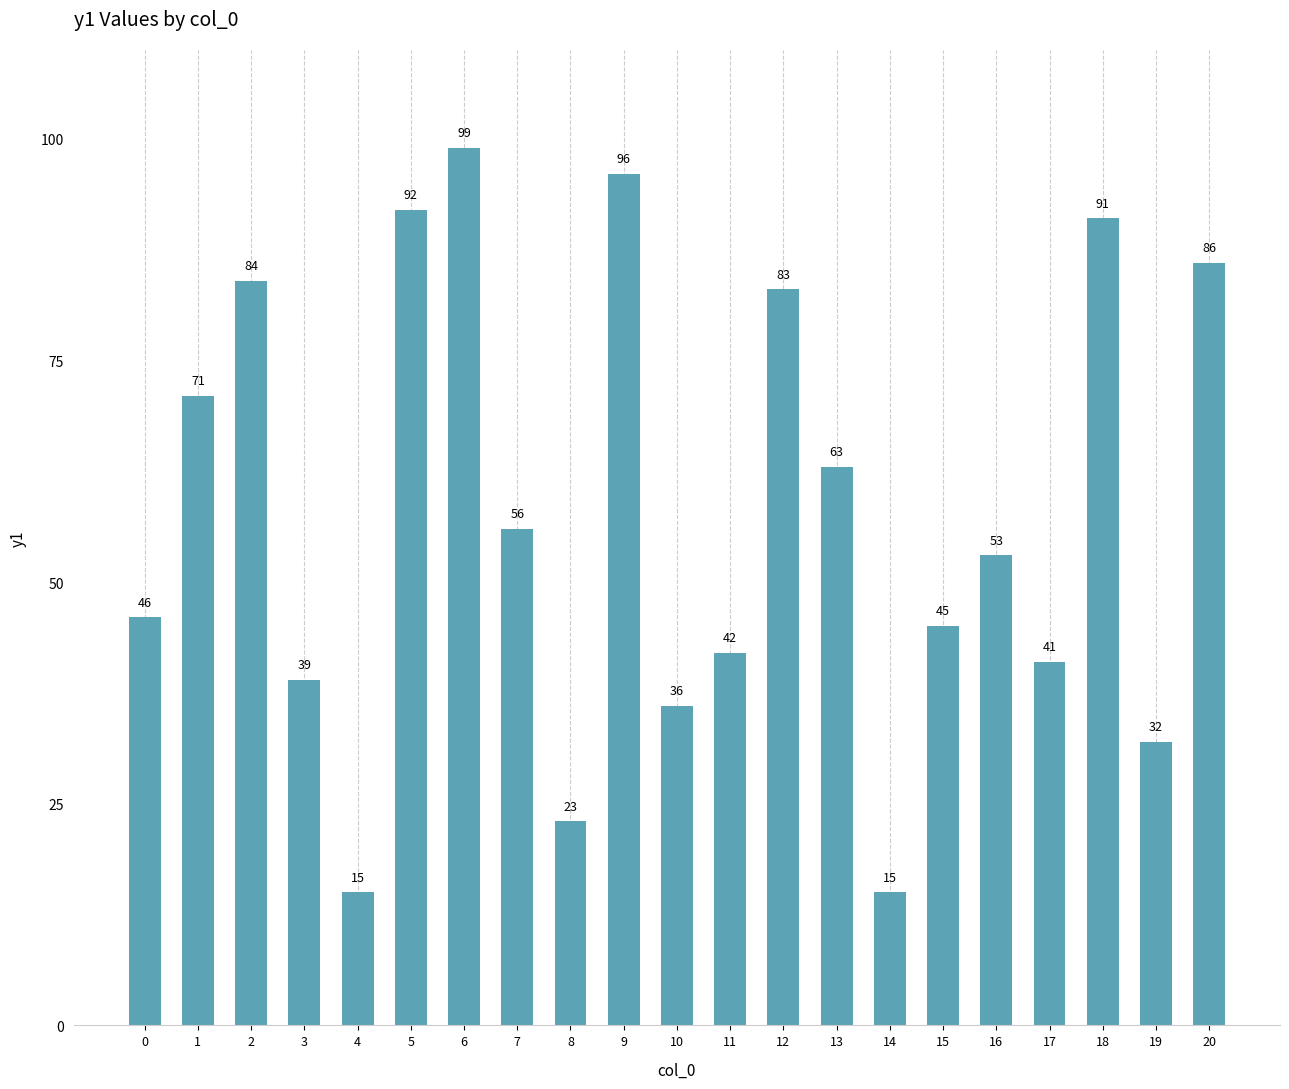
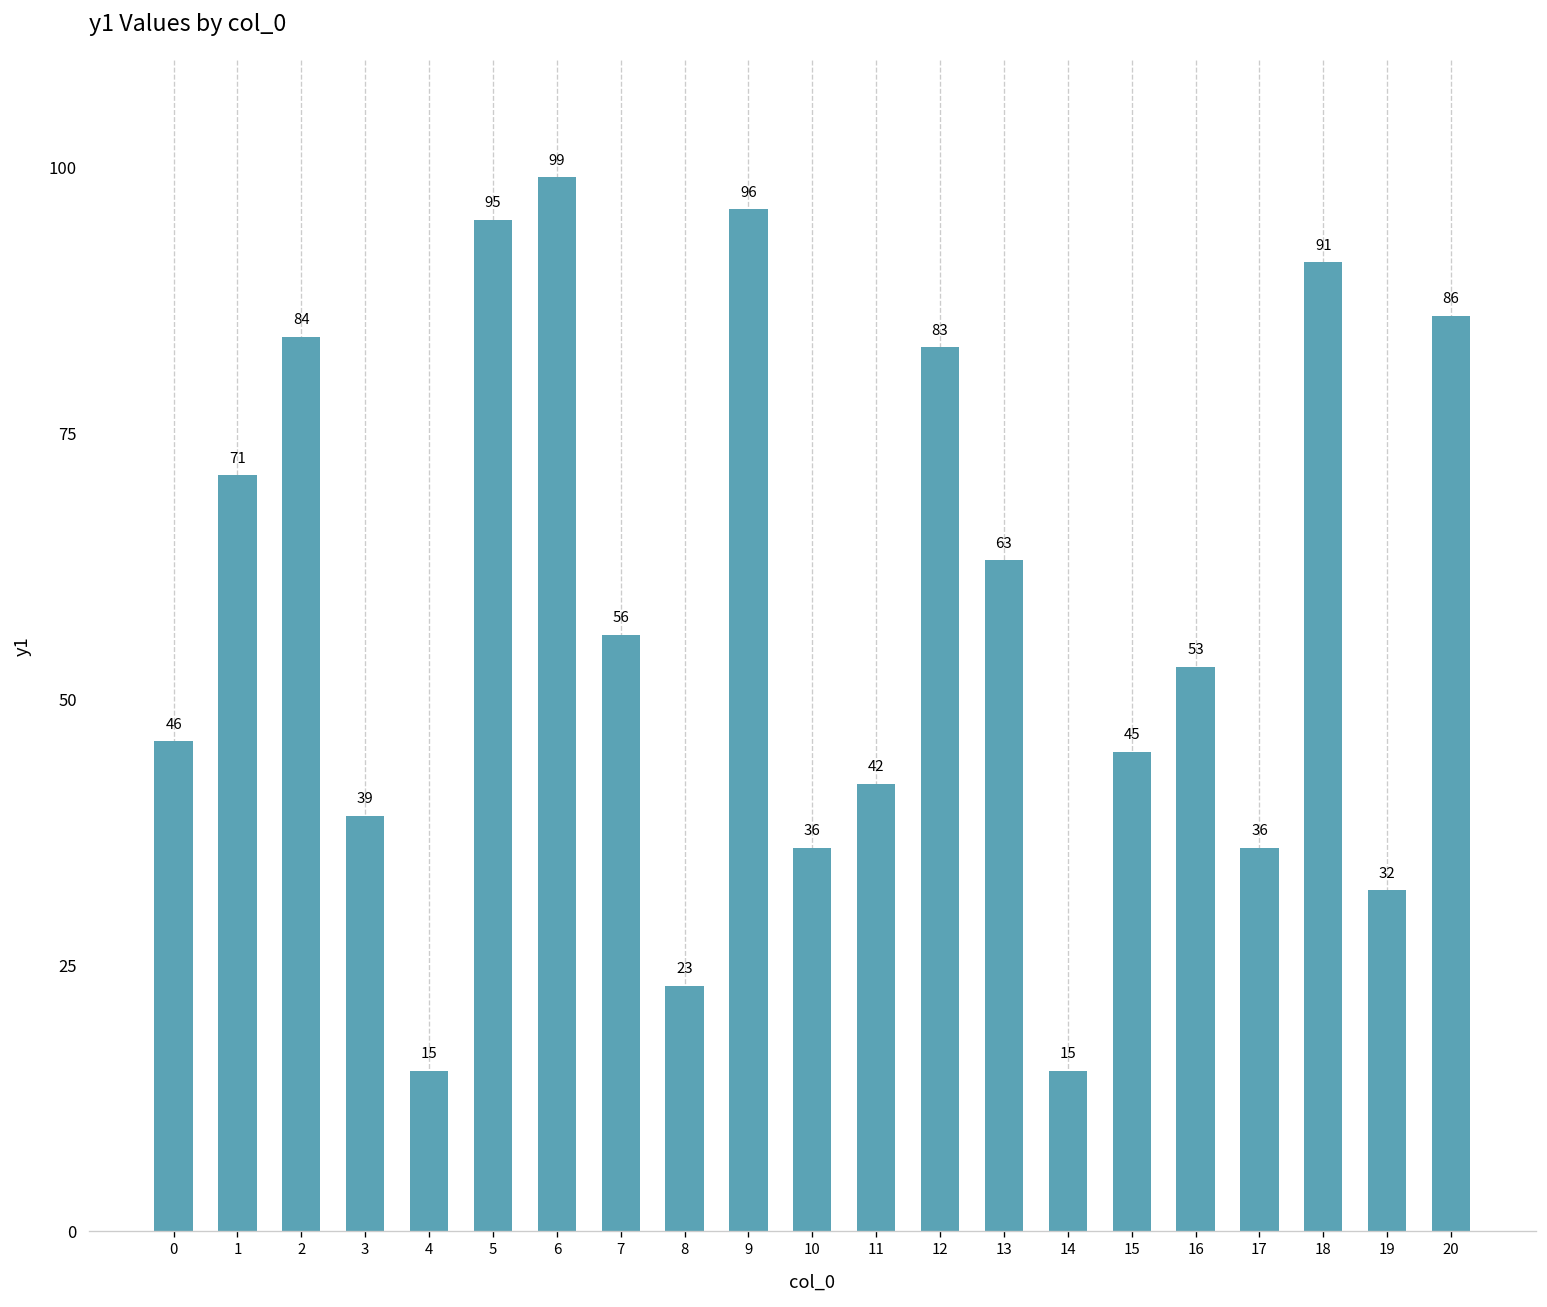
  {
    "0": 46,
    "1": 71,
    "2": 84,
    "3": 39,
    "4": 15,
-   "5": 92,
+   "5": 95,
    "6": 99,
    "7": 56,
    "8": 23,
    "9": 96,
    "10": 36,
    "11": 42,
    "12": 83,
    "13": 63,
    "14": 15,
    "15": 45,
    "16": 53,
-   "17": 41,
+   "17": 36,
    "18": 91,
    "19": 32,
    "20": 86
  }
